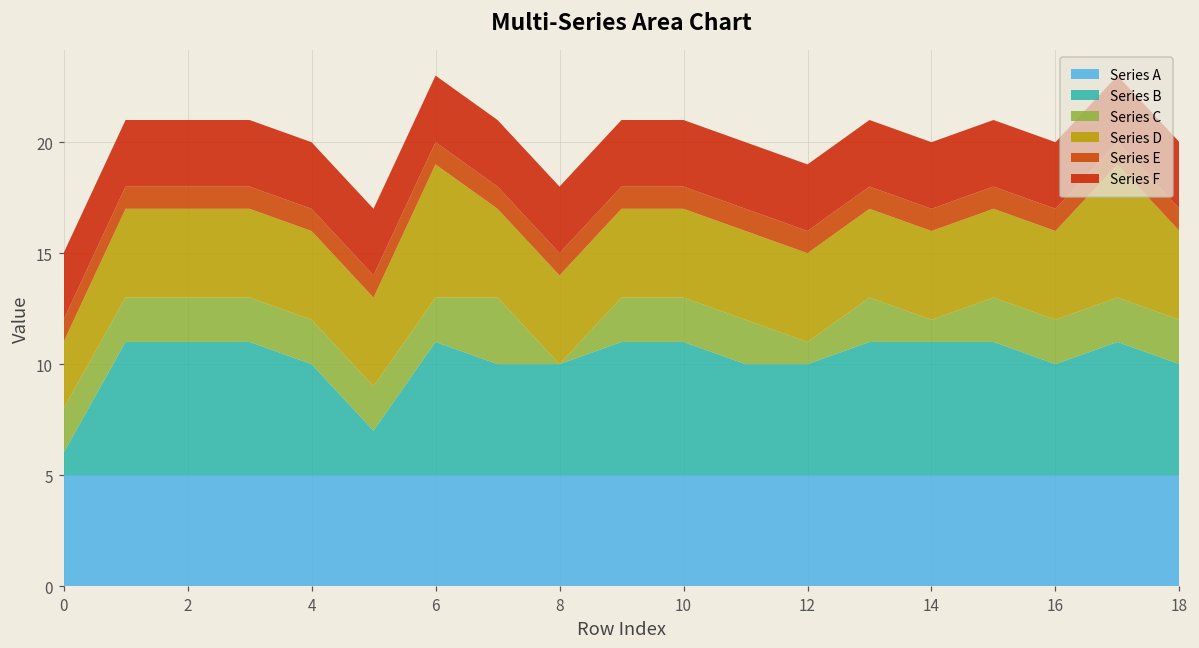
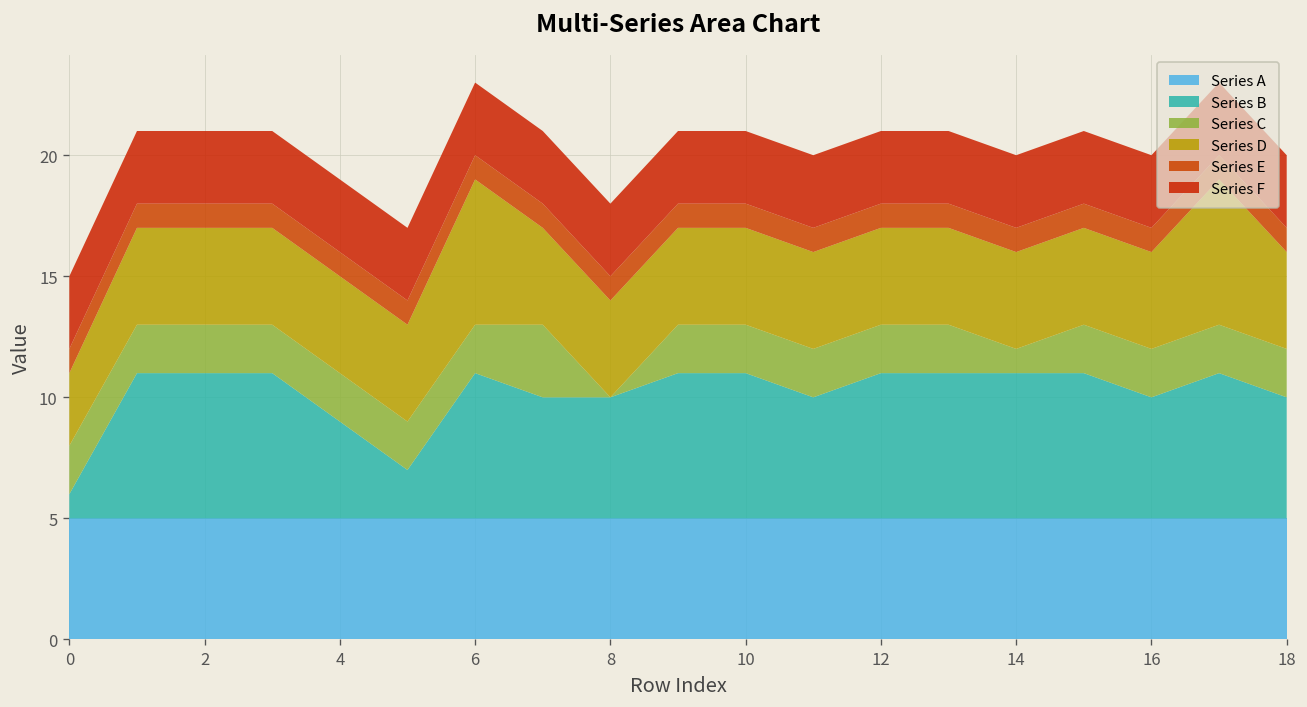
  {
    "Series A": {
      "0": 5,
      "2": 5,
      "4": 5,
      "6": 5,
      "8": 5,
      "10": 5,
      "12": 5,
      "14": 5,
      "16": 5,
      "18": 5
    },
    "Series B": {
-     "4": 5,
-     "12": 5
+     "4": 4,
+     "12": 6
    },
    "Series C": {
-     "12": 1
+     "12": 2
    },
    "Series D": {
      "0": 3,
      "2": 4,
      "4": 4,
      "6": 6,
      "8": 4,
      "10": 4,
      "12": 4,
      "14": 4,
      "16": 4,
      "18": 4
    }
  }
